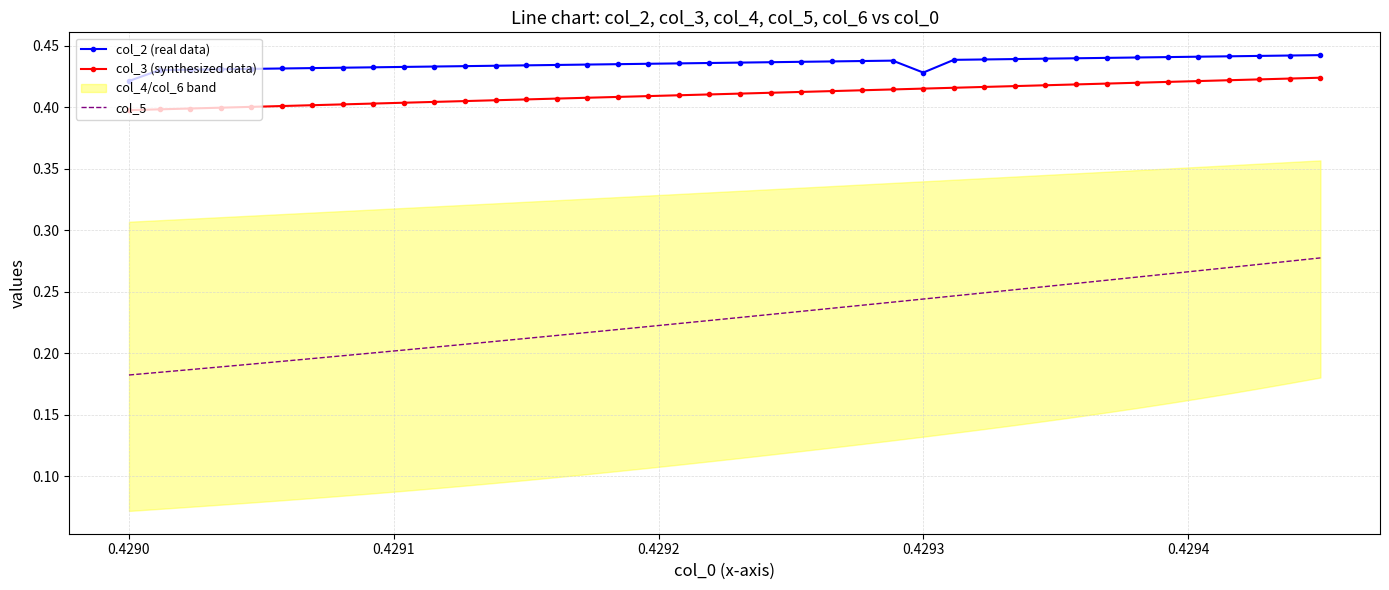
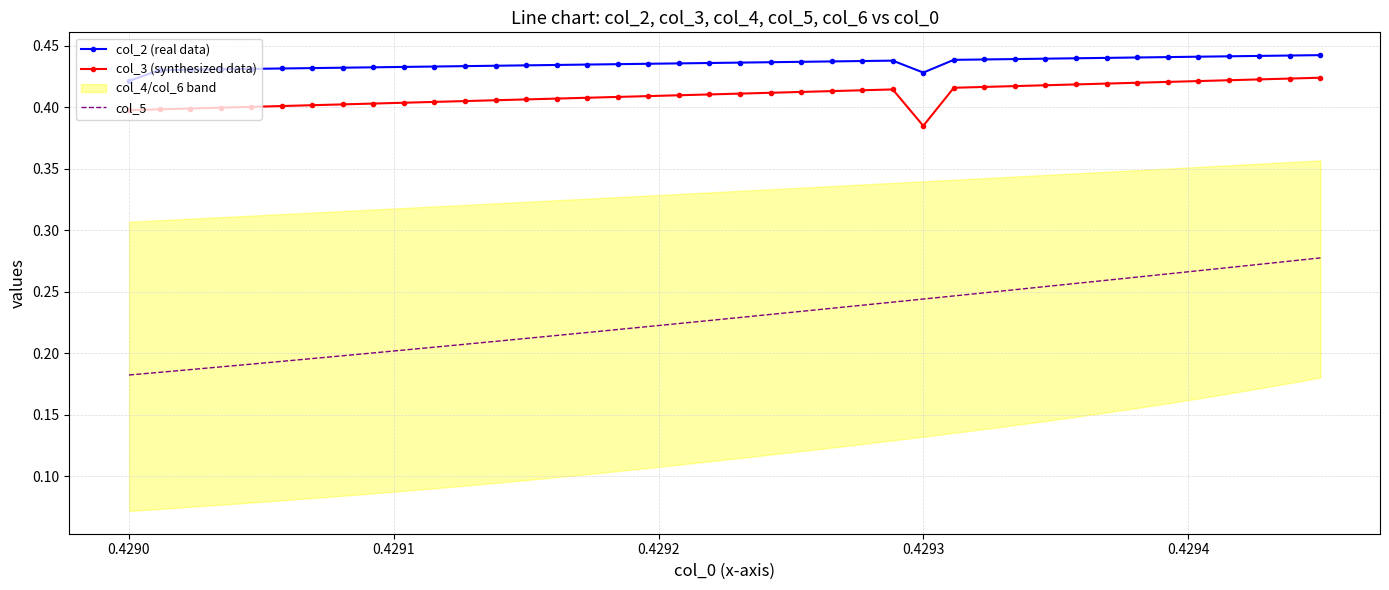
  {
    "col_2 (real data)": {
      "0.4293": 0.428
    },
    "col_3 (synthesized data)": {
-     "0.4293": 0.415
+     "0.4293": 0.385
    },
    "col_5": {
      "0.4290": 0.182,
      "0.4293": 0.244
    }
  }
